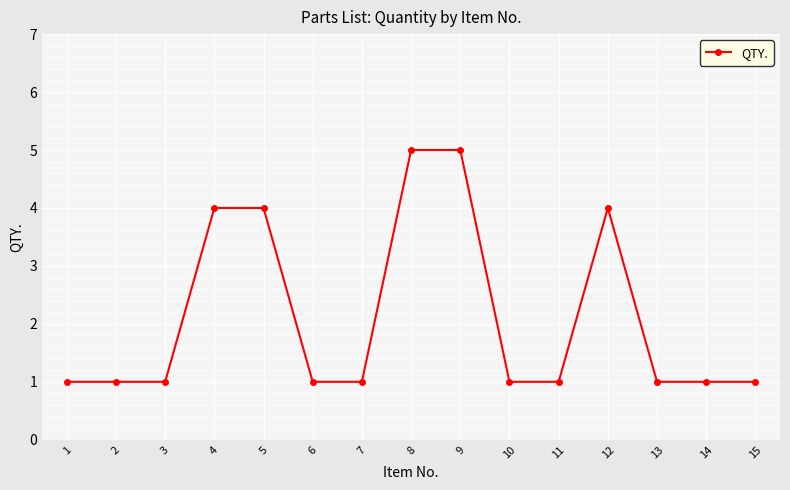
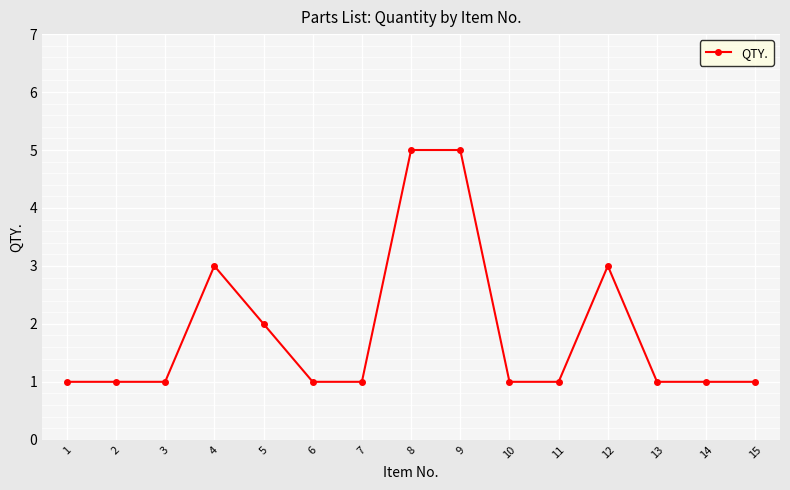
  {
    "1": 1,
    "2": 1,
    "3": 1,
-   "4": 4,
-   "5": 4,
+   "4": 3,
+   "5": 2,
    "6": 1,
    "7": 1,
    "8": 5,
    "9": 5,
    "10": 1,
    "11": 1,
-   "12": 4,
+   "12": 3,
    "13": 1,
    "14": 1,
    "15": 1
  }
